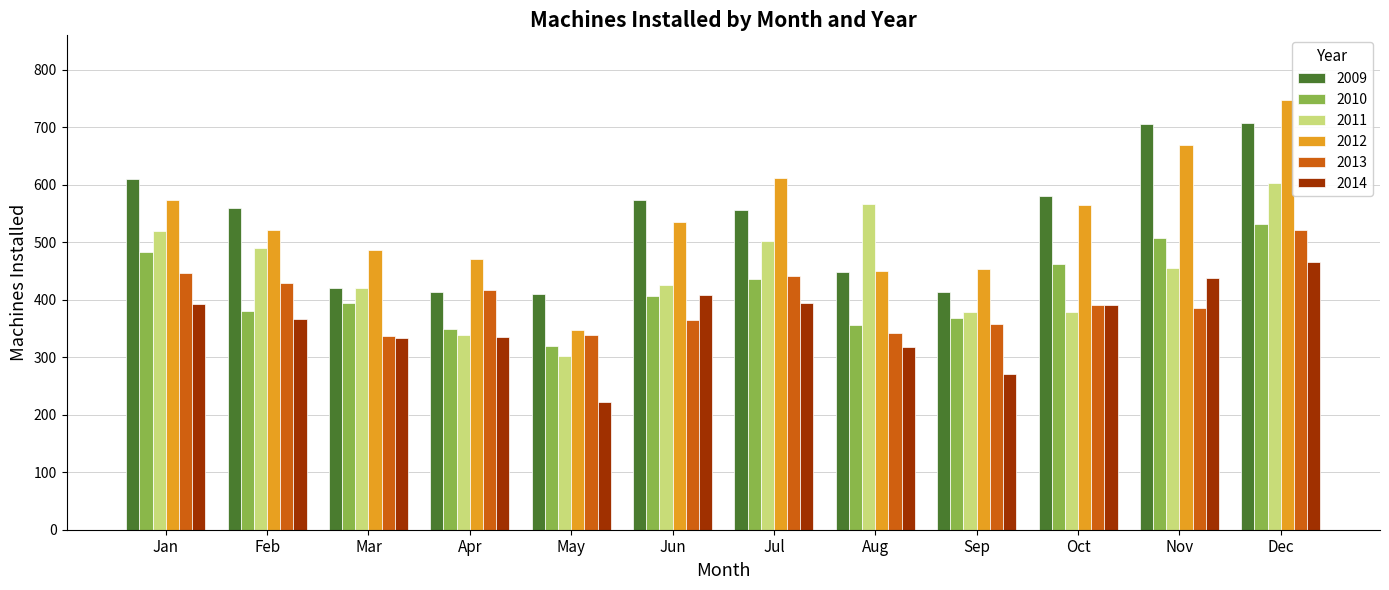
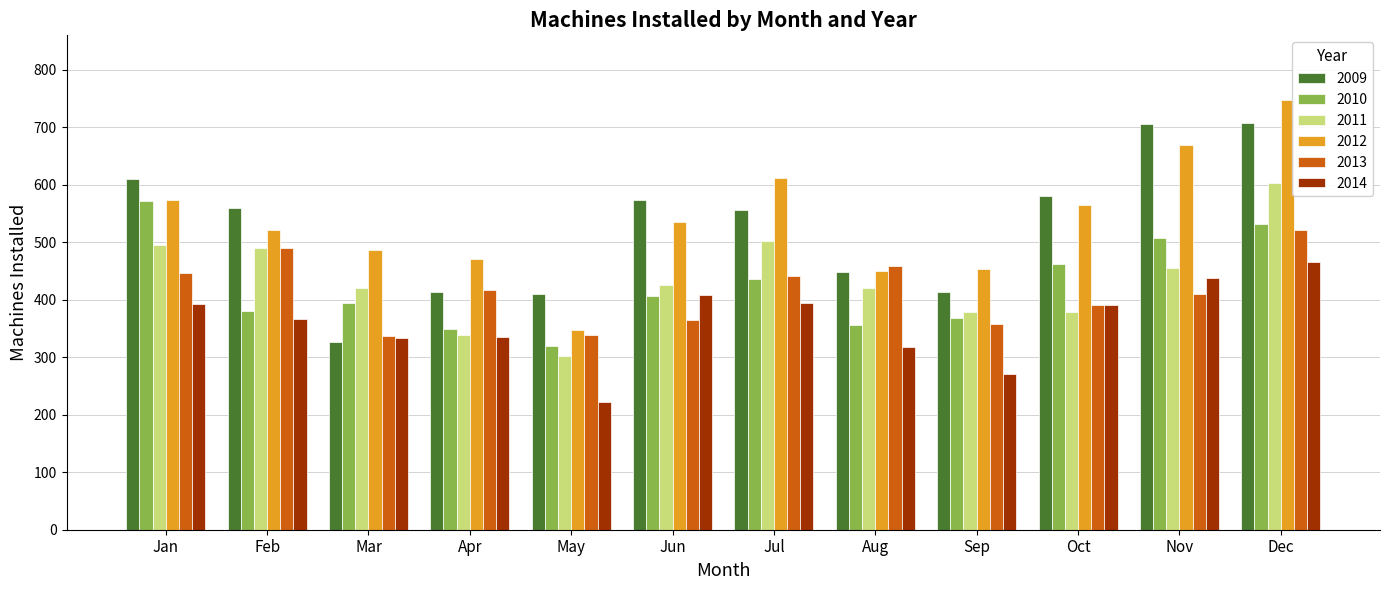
  {
    "2009": {
      "Jan": 610,
      "Feb": 560,
-     "Mar": 420,
+     "Mar": 330,
      "Apr": 410,
      "May": 410,
      "Jun": 570,
      "Jul": 560,
      "Aug": 450,
      "Sep": 410,
      "Oct": 580,
      "Nov": 710,
      "Dec": 710
    },
    "2010": {
-     "Jan": 480,
+     "Jan": 570,
      "Feb": 380,
      "Mar": 390,
      "Apr": 350,
      "May": 320,
      "Jun": 410,
      "Jul": 440,
      "Aug": 360,
      "Sep": 370,
      "Oct": 460,
      "Nov": 510,
      "Dec": 530
    },
    "2011": {
-     "Jan": 520,
+     "Jan": 500,
      "Feb": 490,
      "Mar": 420,
      "Apr": 340,
      "May": 300,
      "Jun": 430,
      "Jul": 500,
-     "Aug": 570,
+     "Aug": 420,
      "Sep": 380,
      "Oct": 380,
      "Nov": 460,
      "Dec": 600
    },
    "2012": {
      "Jan": 570,
      "Feb": 520,
      "Mar": 490,
      "Apr": 470,
      "May": 350,
      "Jun": 540,
      "Jul": 610,
      "Aug": 450,
      "Sep": 450,
      "Oct": 570,
      "Nov": 670,
      "Dec": 750
    },
    "2013": {
      "Jan": 450,
-     "Feb": 430,
+     "Feb": 490,
      "Mar": 340,
      "Apr": 420,
      "May": 340,
      "Jun": 370,
      "Jul": 440,
-     "Aug": 340,
+     "Aug": 460,
      "Sep": 360,
      "Oct": 390,
-     "Nov": 390,
+     "Nov": 410,
      "Dec": 520
    },
    "2014": {
      "Jan": 390,
      "Feb": 370,
      "Mar": 330,
      "Apr": 340,
      "May": 220,
      "Jun": 410,
      "Jul": 400,
      "Aug": 320,
      "Sep": 270,
      "Oct": 390,
      "Nov": 440,
      "Dec": 470
    }
  }
